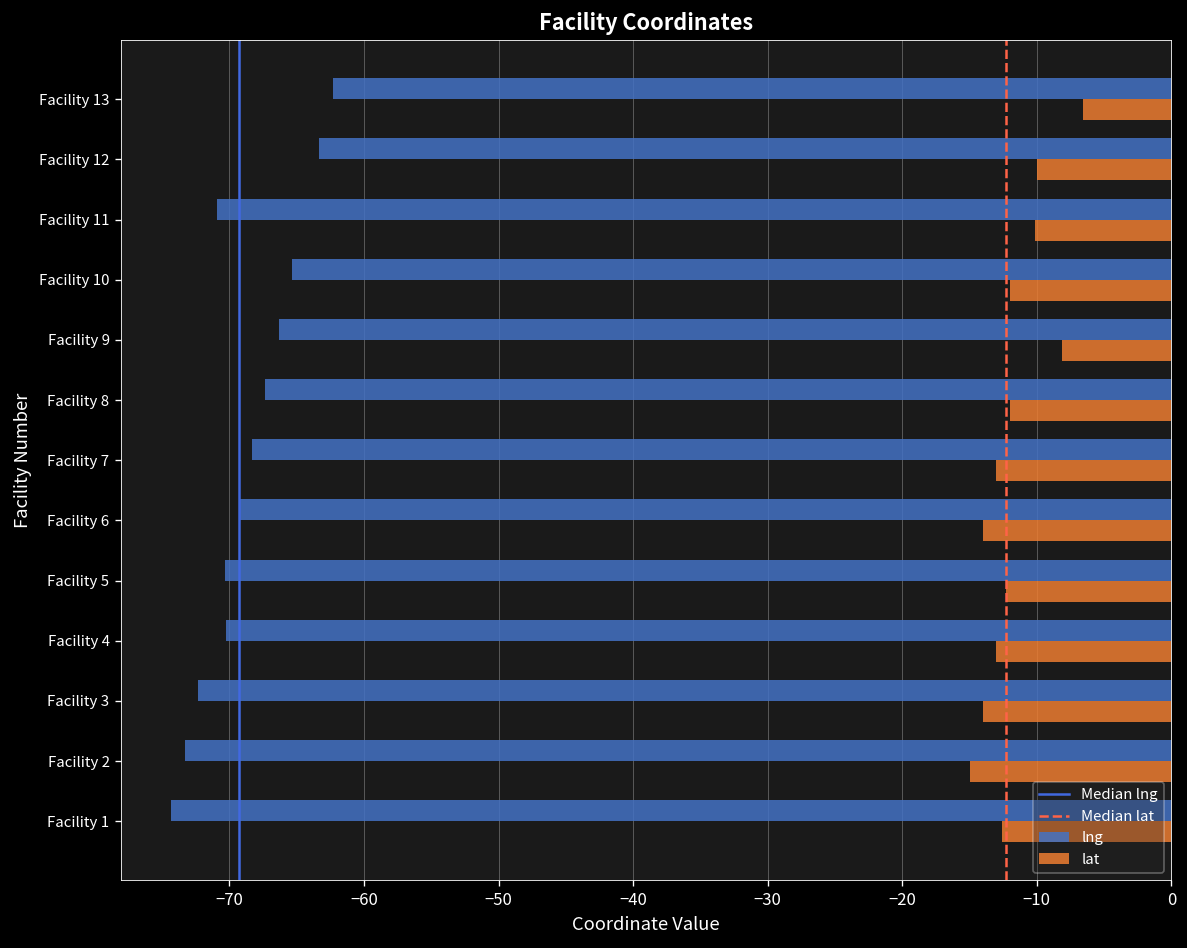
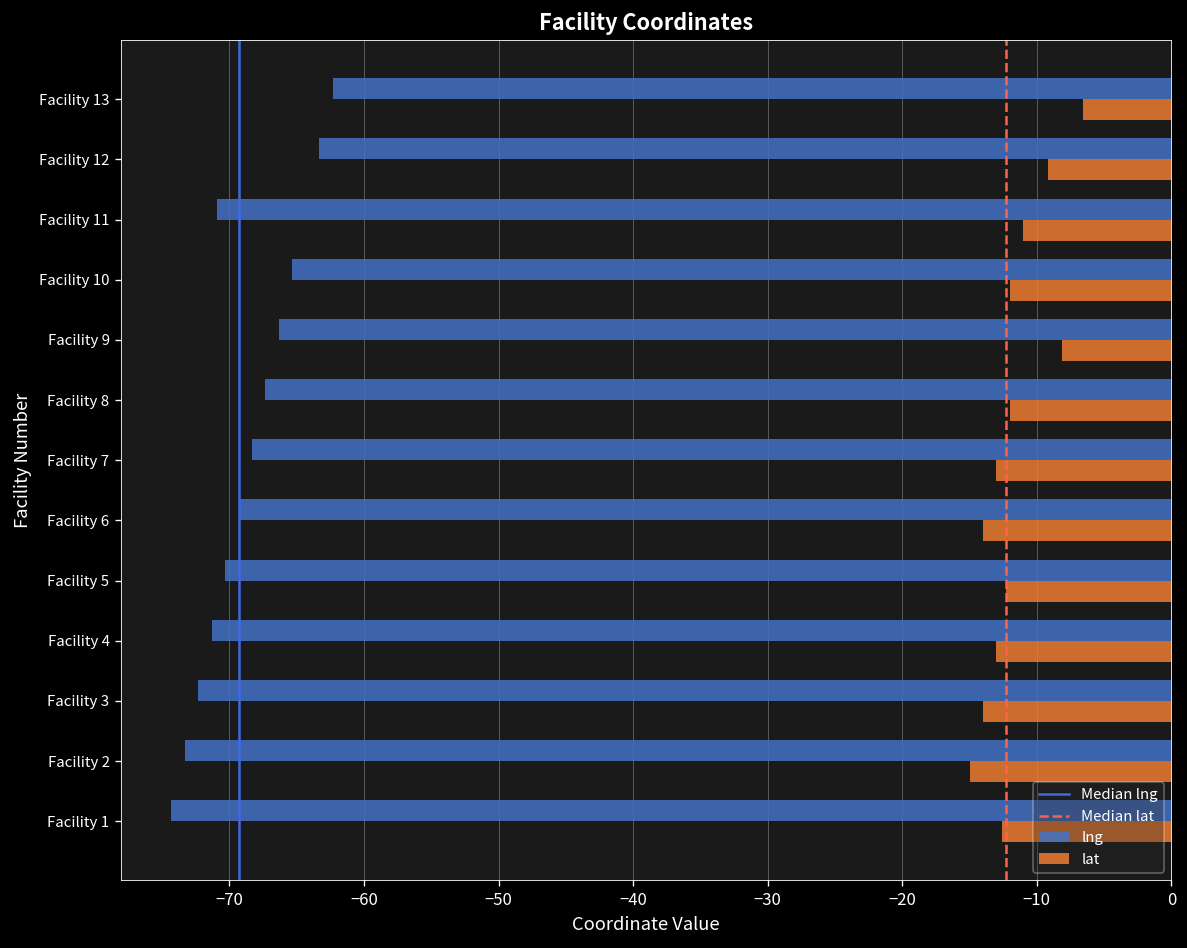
  {
    "lng": {
      "Facility 13": -62.3,
      "Facility 12": -63.3,
      "Facility 11": -70.9,
      "Facility 10": -65.3,
      "Facility 9": -66.3,
      "Facility 8": -67.3,
      "Facility 7": -68.3,
      "Facility 6": -69.3,
      "Facility 5": -70.3,
-     "Facility 4": -70.2,
+     "Facility 4": -71.3,
      "Facility 3": -72.3,
      "Facility 2": -73.3,
      "Facility 1": -74.3
    },
    "lat": {
      "Facility 13": -6.6,
-     "Facility 12": -10.0,
-     "Facility 11": -10.1,
+     "Facility 12": -9.2,
+     "Facility 11": -11.0,
      "Facility 10": -12.0,
      "Facility 9": -8.1,
      "Facility 8": -12.0,
      "Facility 7": -13.0,
      "Facility 6": -14.0,
      "Facility 5": -12.3,
      "Facility 4": -13.0,
      "Facility 3": -14.0,
      "Facility 2": -15.0,
      "Facility 1": -12.6
    }
  }
